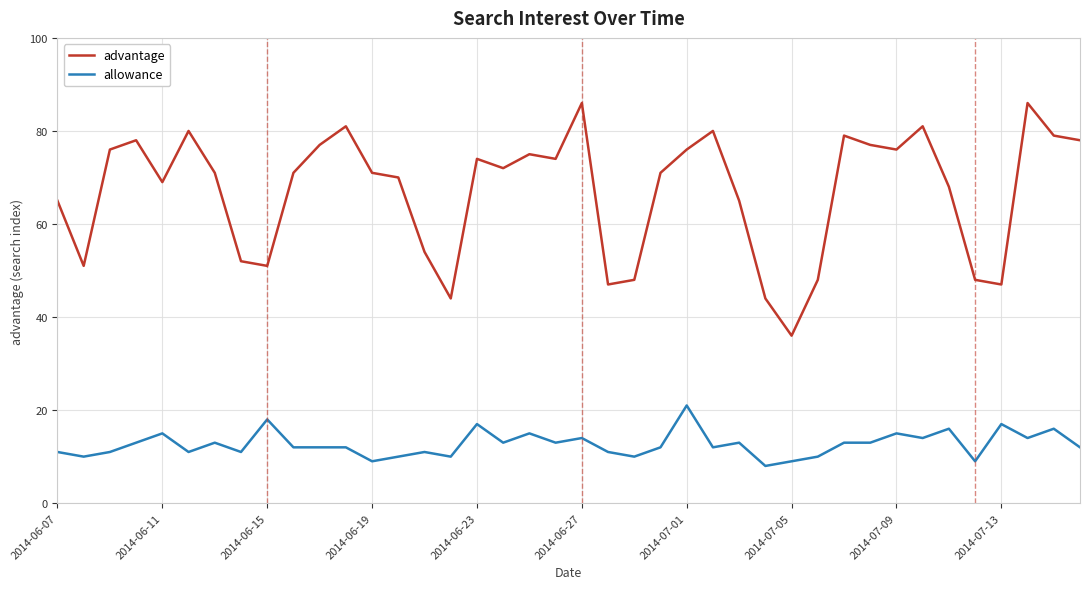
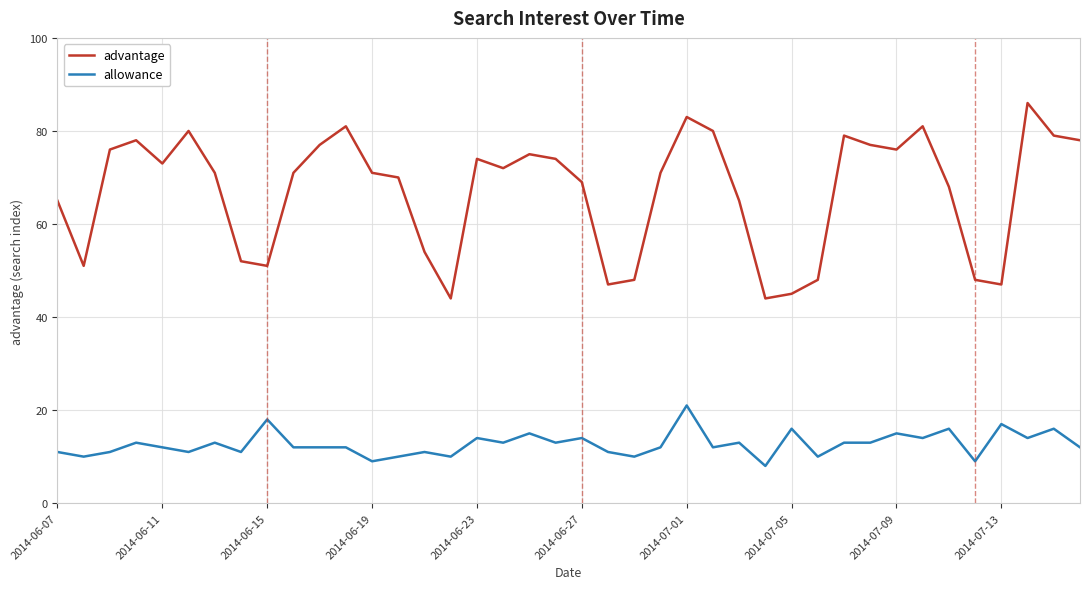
  {
    "advantage": {
      "2014-06-07": 65,
-     "2014-06-11": 69,
+     "2014-06-11": 73,
      "2014-06-15": 51,
      "2014-06-19": 71,
      "2014-06-23": 74,
-     "2014-06-27": 86,
-     "2014-07-01": 76,
-     "2014-07-05": 36,
+     "2014-06-27": 69,
+     "2014-07-01": 83,
+     "2014-07-05": 45,
      "2014-07-09": 76,
      "2014-07-13": 47
    },
    "allowance": {
      "2014-06-07": 11,
-     "2014-06-11": 15,
+     "2014-06-11": 12,
      "2014-06-15": 18,
      "2014-06-19": 9,
-     "2014-06-23": 17,
+     "2014-06-23": 14,
      "2014-06-27": 14,
      "2014-07-01": 21,
-     "2014-07-05": 9,
+     "2014-07-05": 16,
      "2014-07-09": 15,
      "2014-07-13": 17
    }
  }
